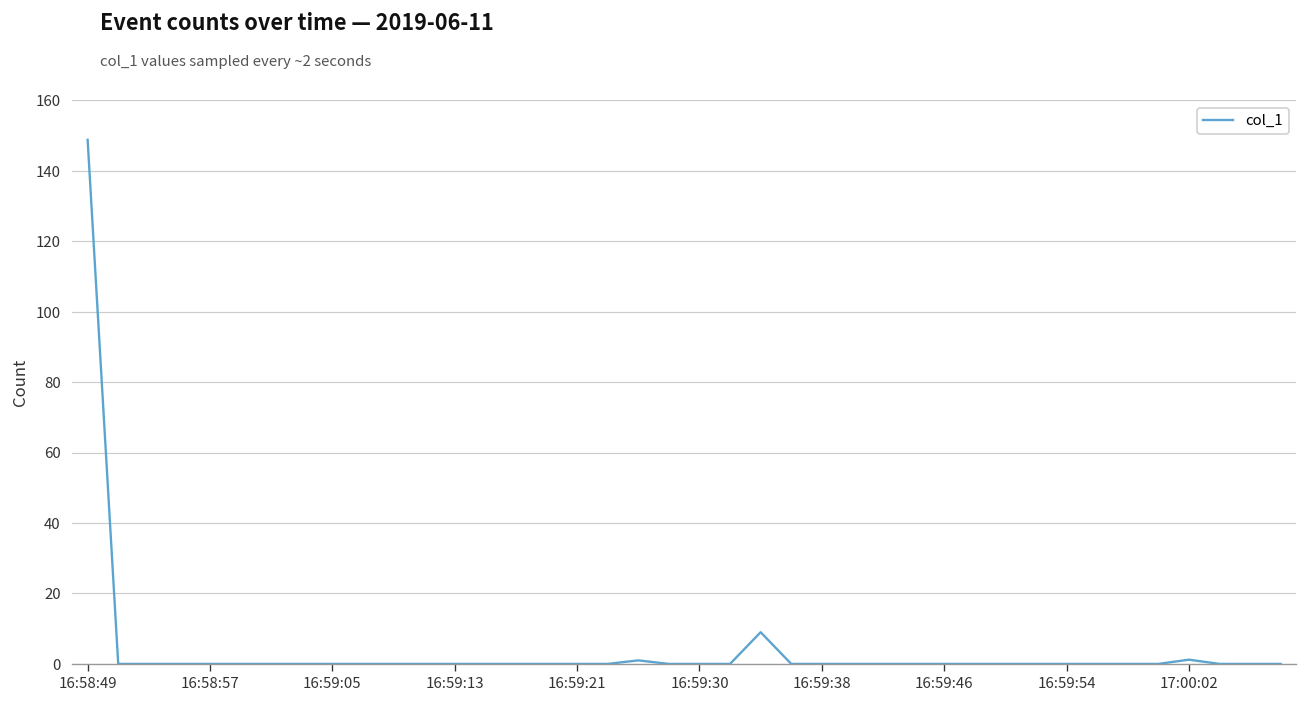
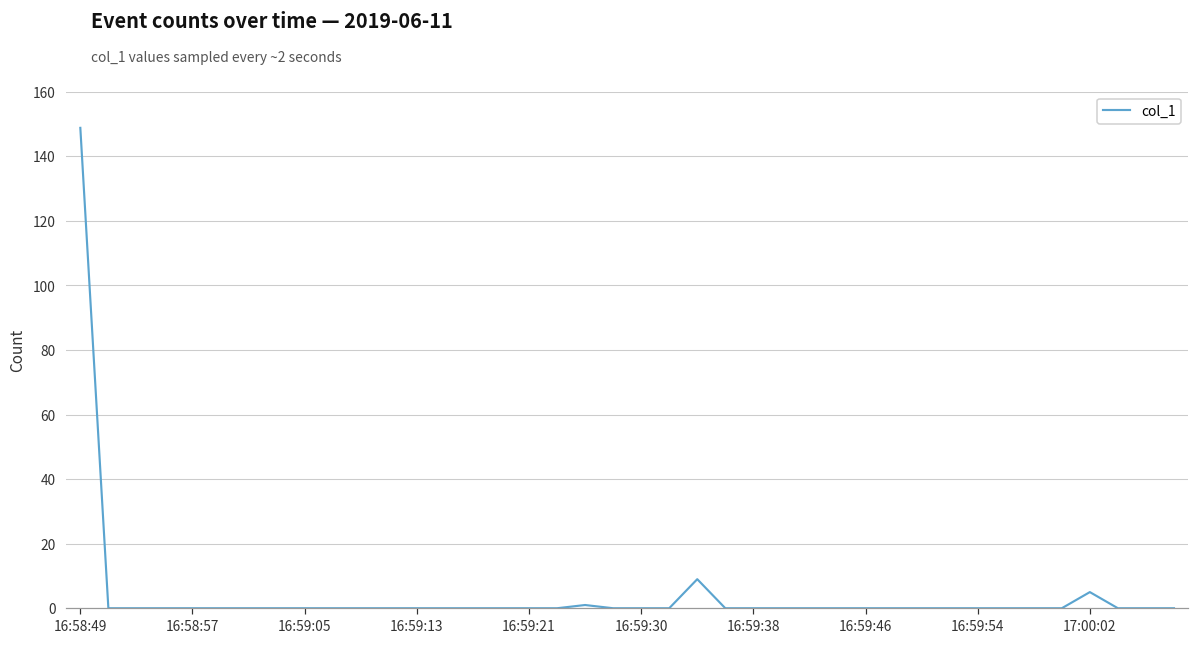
  {
    "16:58:49": 149,
    "16:58:57": 0,
    "16:59:05": 0,
    "16:59:13": 0,
    "16:59:21": 0,
    "16:59:30": 0,
    "16:59:38": 0,
    "16:59:46": 0,
    "16:59:54": 0,
-   "17:00:02": 1
+   "17:00:02": 5
  }
